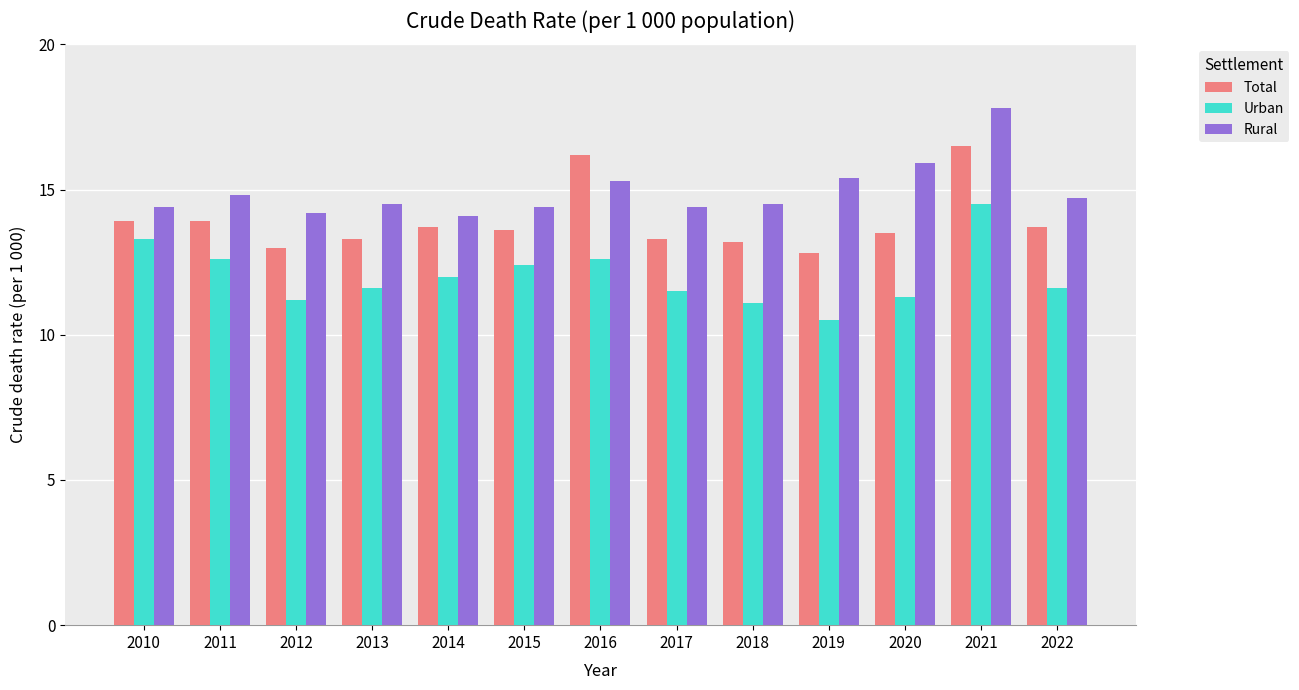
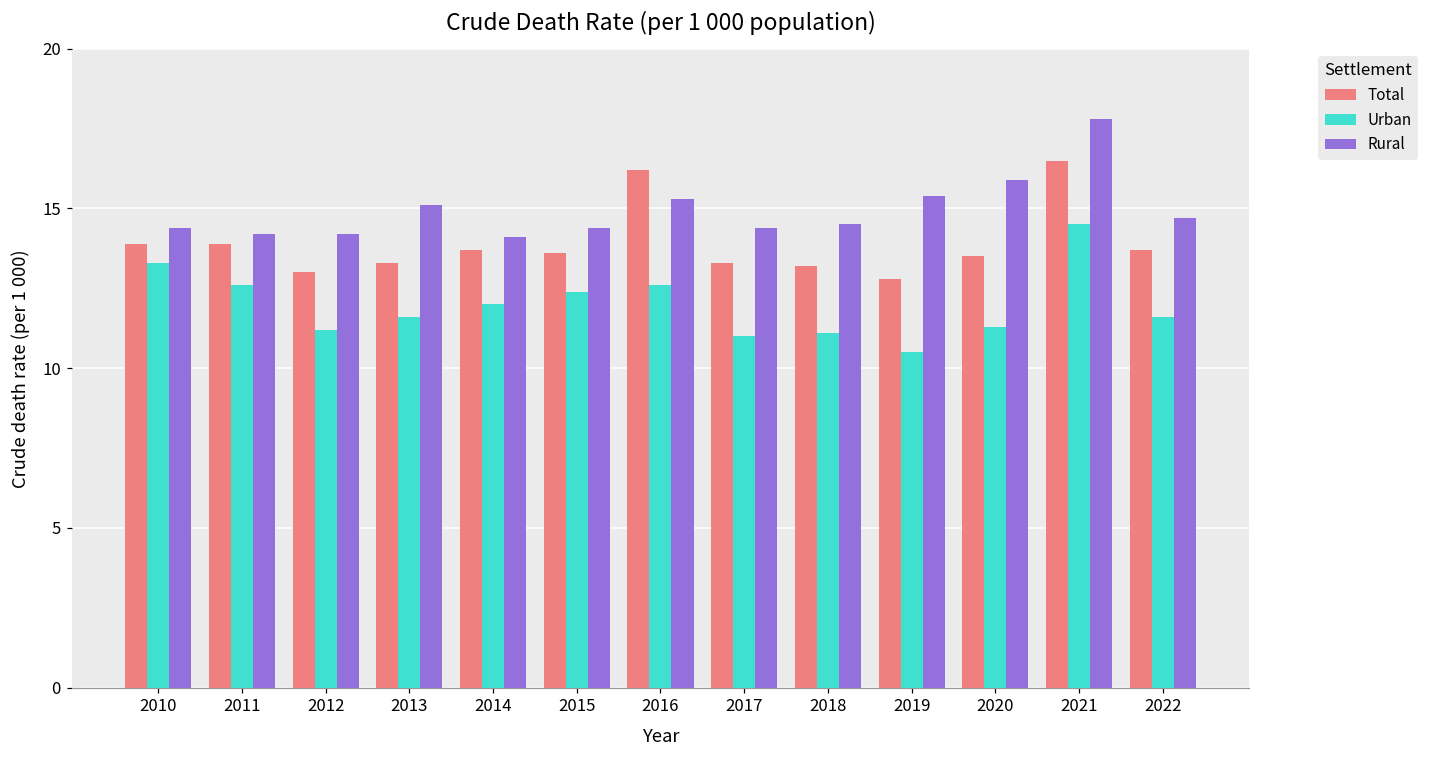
  {
    "Total": {
      "2010": 13.9,
      "2011": 13.9,
      "2012": 13.0,
      "2013": 13.3,
      "2014": 13.7,
      "2015": 13.6,
      "2016": 16.2,
      "2017": 13.3,
      "2018": 13.2,
      "2019": 12.8,
      "2020": 13.5,
      "2021": 16.5,
      "2022": 13.7
    },
    "Urban": {
      "2010": 13.3,
      "2011": 12.6,
      "2012": 11.2,
      "2013": 11.6,
      "2014": 12.0,
      "2015": 12.4,
      "2016": 12.6,
-     "2017": 11.5,
+     "2017": 11.0,
      "2018": 11.1,
      "2019": 10.5,
      "2020": 11.3,
      "2021": 14.5,
      "2022": 11.6
    },
    "Rural": {
      "2010": 14.4,
-     "2011": 14.8,
+     "2011": 14.2,
      "2012": 14.2,
-     "2013": 14.5,
+     "2013": 15.1,
      "2014": 14.1,
      "2015": 14.4,
      "2016": 15.3,
      "2017": 14.4,
      "2018": 14.5,
      "2019": 15.4,
      "2020": 15.9,
      "2021": 17.8,
      "2022": 14.7
    }
  }
